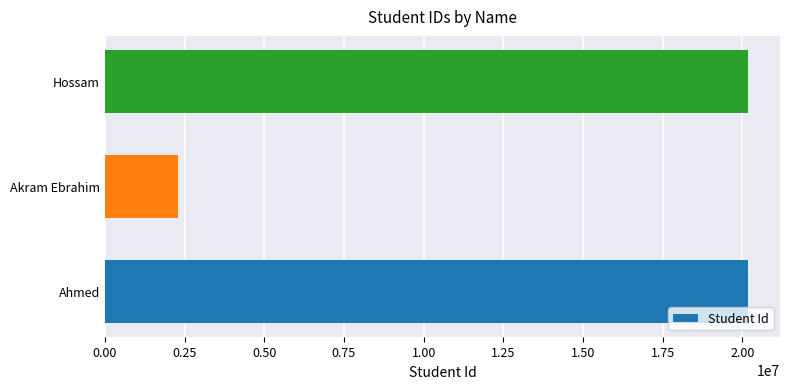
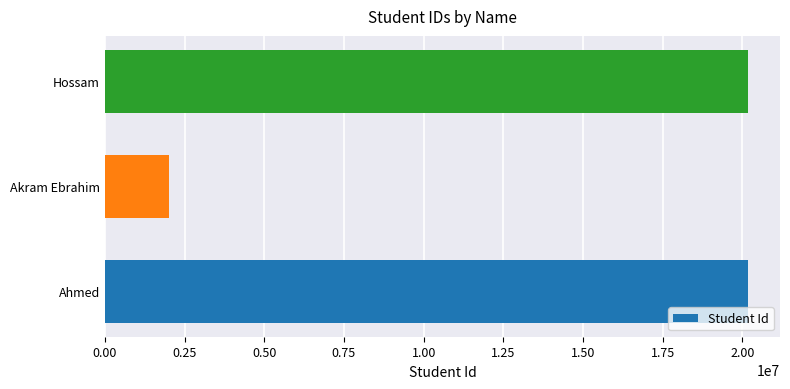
  {
    "Hossam": 20200000,
-   "Akram Ebrahim": 2300000,
+   "Akram Ebrahim": 2000000,
    "Ahmed": 20200000
  }
